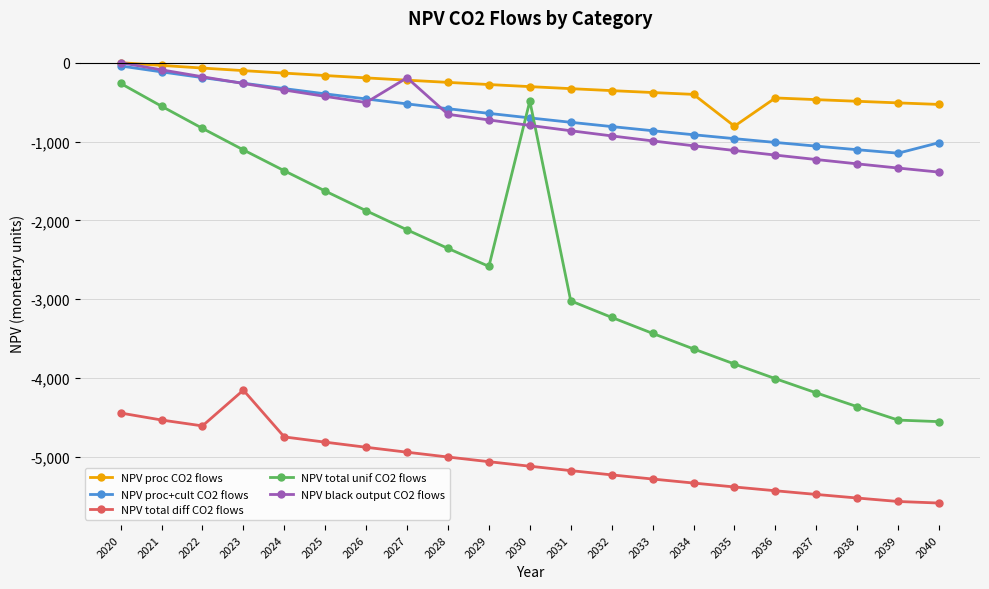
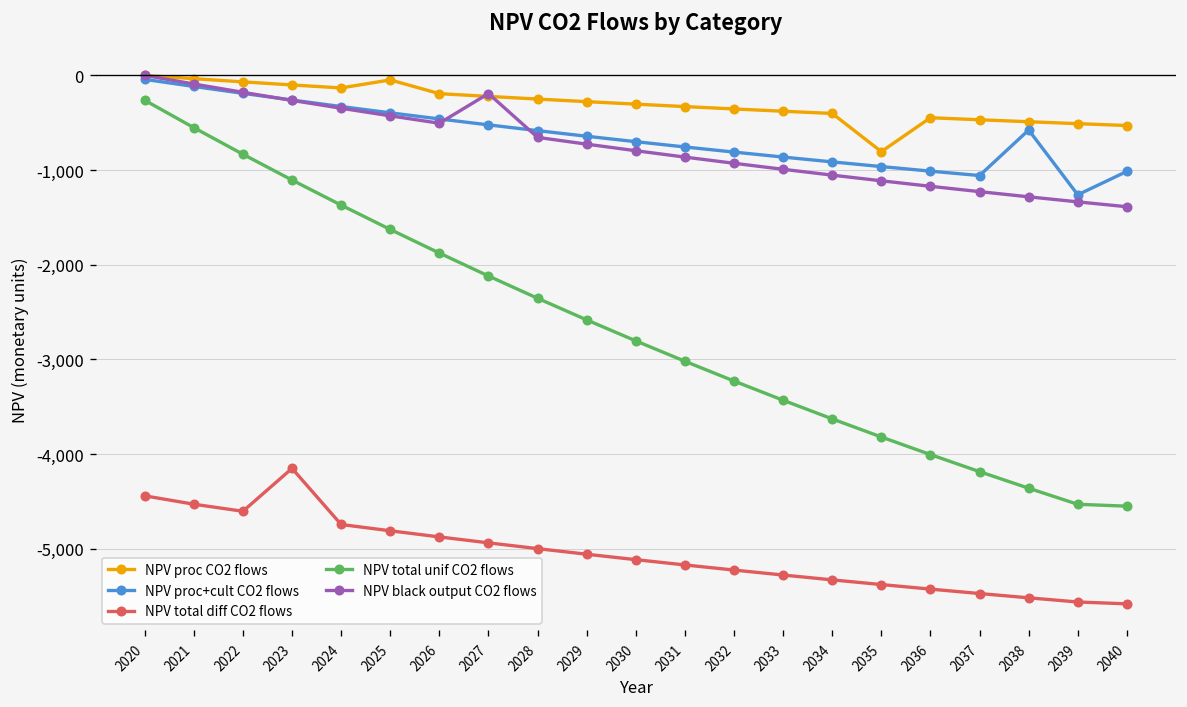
  {
    "NPV proc CO2 flows": {
      "2021": "0",
      "2022": "-100",
      "2023": "-100",
      "2024": "-100",
-     "2025": "-200",
+     "2025": "0",
      "2026": "-200",
      "2028": "-200",
      "2029": "-300",
      "2030": "-300",
      "2031": "-300",
      "2032": "-400",
      "2033": "-400",
      "2034": "-400",
      "2035": "-800",
      "2036": "-400",
      "2037": "-500",
      "2038": "-500",
      "2039": "-500",
      "2040": "-500"
    },
    "NPV proc+cult CO2 flows": {
      "2020": "0",
      "2026": "-500",
      "2027": "-500",
      "2028": "-600",
      "2029": "-600",
      "2030": "-700",
      "2031": "-800",
      "2032": "-800",
      "2033": "-900",
      "2034": "-900",
      "2035": "-1,000",
      "2036": "-1,000",
      "2037": "-1,100",
-     "2038": "-1,100",
-     "2039": "-1,100",
+     "2038": "-600",
+     "2039": "-1,300",
      "2040": "-1,000"
    },
    "NPV total diff CO2 flows": {
      "2020": "-4,400",
      "2021": "-4,500",
      "2022": "-4,600",
      "2023": "-4,200",
      "2024": "-4,700",
      "2025": "-4,800",
      "2026": "-4,900",
      "2027": "-4,900",
      "2028": "-5,000",
      "2029": "-5,100",
      "2030": "-5,100",
      "2031": "-5,200",
      "2032": "-5,200",
      "2033": "-5,300",
      "2034": "-5,300",
      "2035": "-5,400",
      "2036": "-5,400",
      "2037": "-5,500",
      "2038": "-5,500",
      "2039": "-5,600",
      "2040": "-5,600"
    },
    "NPV total unif CO2 flows": {
      "2020": "-300",
      "2021": "-600",
      "2022": "-800",
      "2023": "-1,100",
      "2024": "-1,400",
      "2025": "-1,600",
      "2026": "-1,900",
      "2027": "-2,100",
      "2028": "-2,400",
      "2029": "-2,600",
-     "2030": "-500",
+     "2030": "-2,800",
      "2031": "-3,000",
      "2032": "-3,200",
      "2033": "-3,400",
      "2034": "-3,600",
      "2035": "-3,800",
      "2036": "-4,000",
      "2037": "-4,200",
      "2038": "-4,400",
      "2039": "-4,500",
      "2040": "-4,600"
    },
    "NPV black output CO2 flows": {
      "2026": "-500",
      "2028": "-700",
      "2029": "-700",
      "2030": "-800",
      "2031": "-900",
      "2032": "-900",
      "2033": "-1,000",
      "2034": "-1,100",
      "2035": "-1,100",
      "2036": "-1,200",
      "2037": "-1,200",
      "2038": "-1,300",
      "2039": "-1,300",
      "2040": "-1,400"
    }
  }
